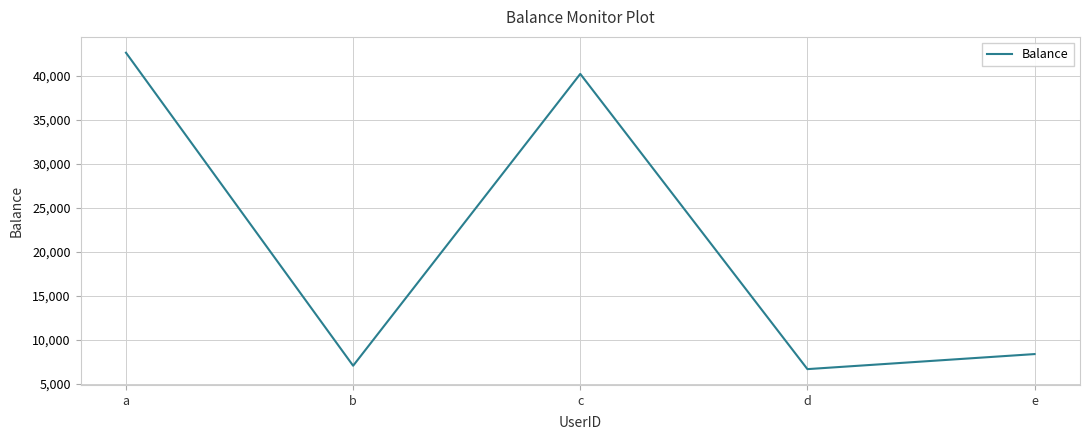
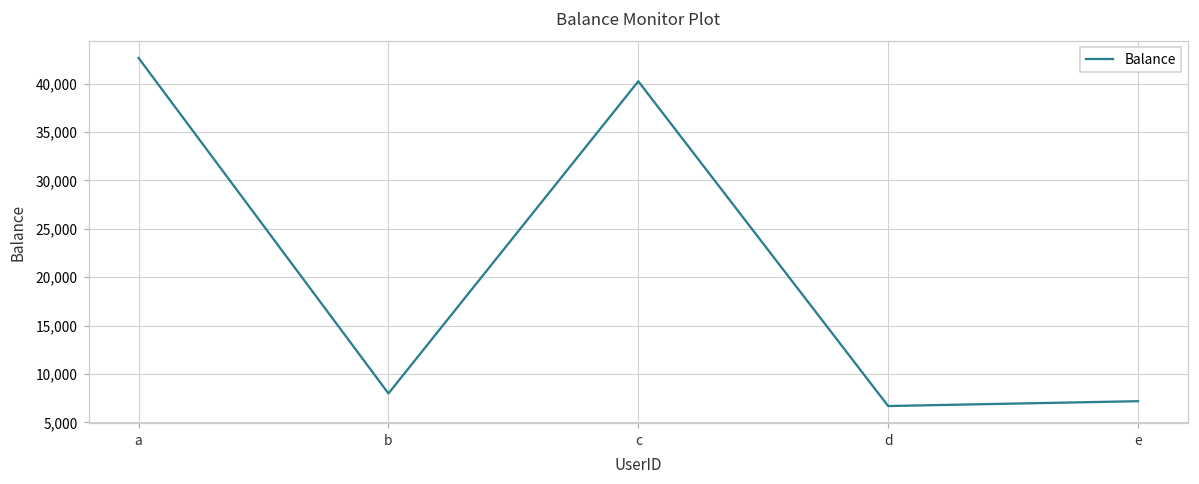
  {
    "a": "43,000",
-   "b": "7,000",
+   "b": "8,000",
    "c": "40,000",
    "d": "7,000",
-   "e": "8,000"
+   "e": "7,000"
  }
